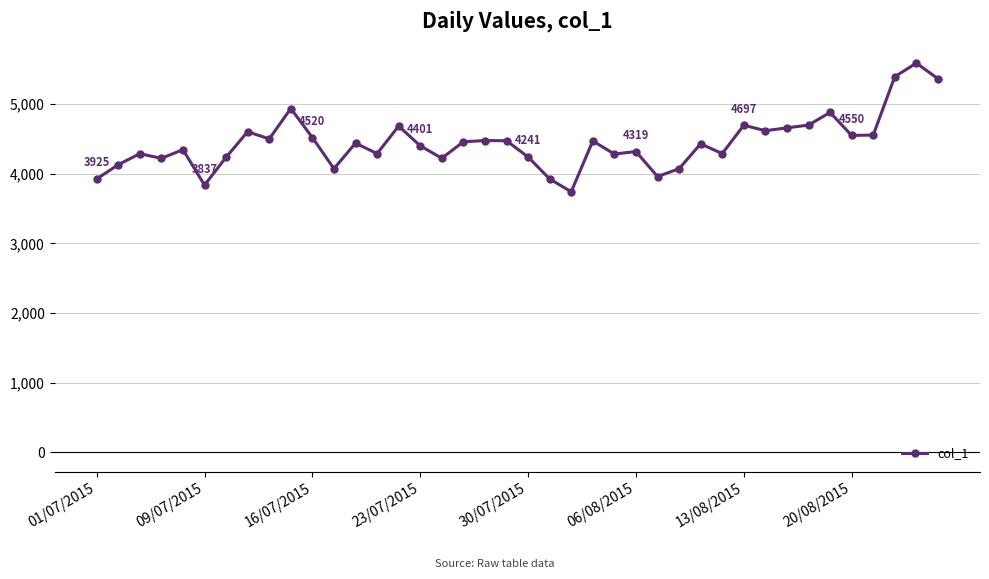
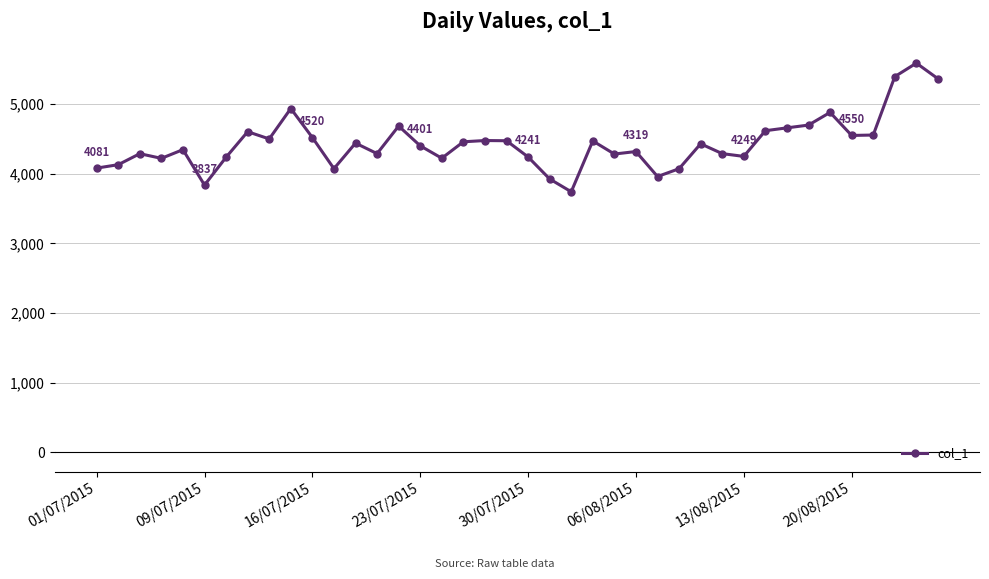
  {
-   "01/07/2015": 3925,
+   "01/07/2015": 4081,
    "09/07/2015": 3837,
    "16/07/2015": 4520,
    "23/07/2015": 4401,
    "30/07/2015": 4241,
    "06/08/2015": 4319,
-   "13/08/2015": 4697,
+   "13/08/2015": 4249,
    "20/08/2015": 4550
  }
